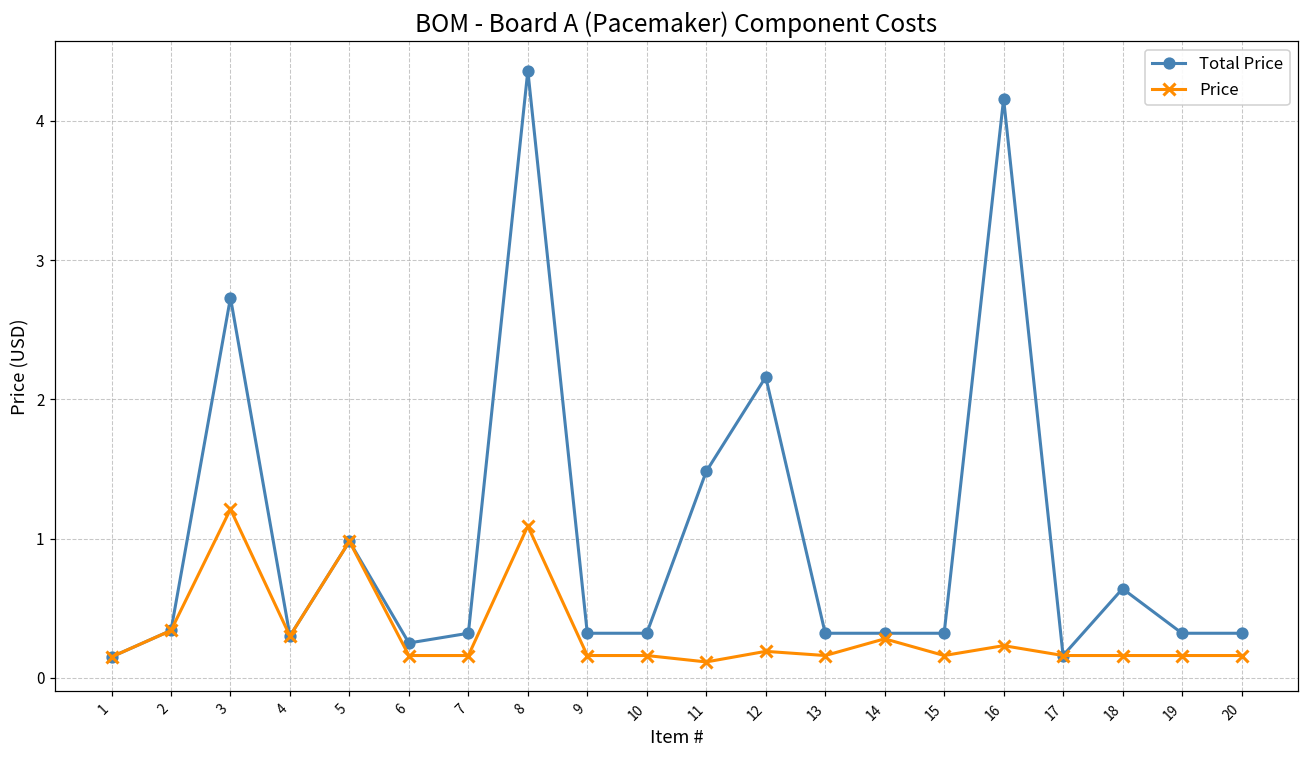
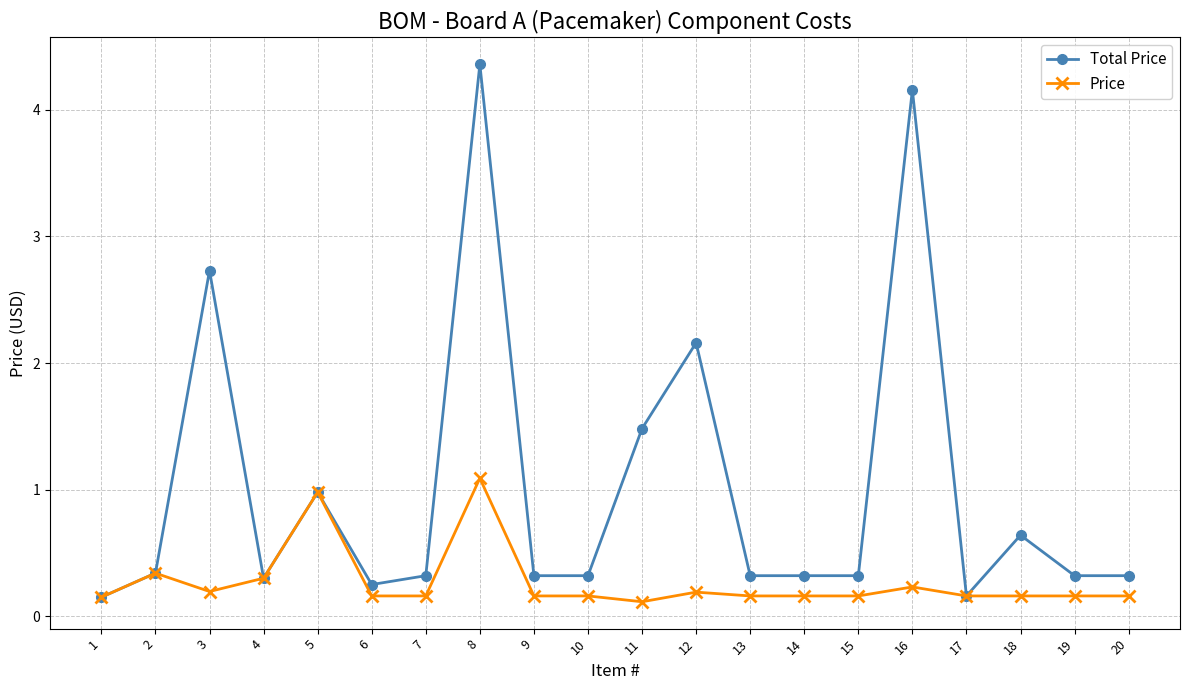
  {
    "Total Price": {
      "3": 2.73,
      "6": 0.25,
      "7": 0.32,
      "8": 4.36,
      "9": 0.32,
      "10": 0.32,
      "11": 1.48,
      "12": 2.16,
      "13": 0.32,
      "14": 0.32,
      "15": 0.32,
      "16": 4.16,
      "18": 0.64,
      "19": 0.32,
      "20": 0.32
    },
    "Price": {
-     "3": 1.21,
+     "3": 0.20,
      "6": 0.16,
      "7": 0.16,
      "8": 1.09,
      "9": 0.16,
      "10": 0.16,
      "11": 0.11,
      "12": 0.19,
      "13": 0.16,
-     "14": 0.28,
+     "14": 0.16,
      "15": 0.16,
      "16": 0.23,
      "18": 0.16,
      "19": 0.16,
      "20": 0.16
    }
  }
